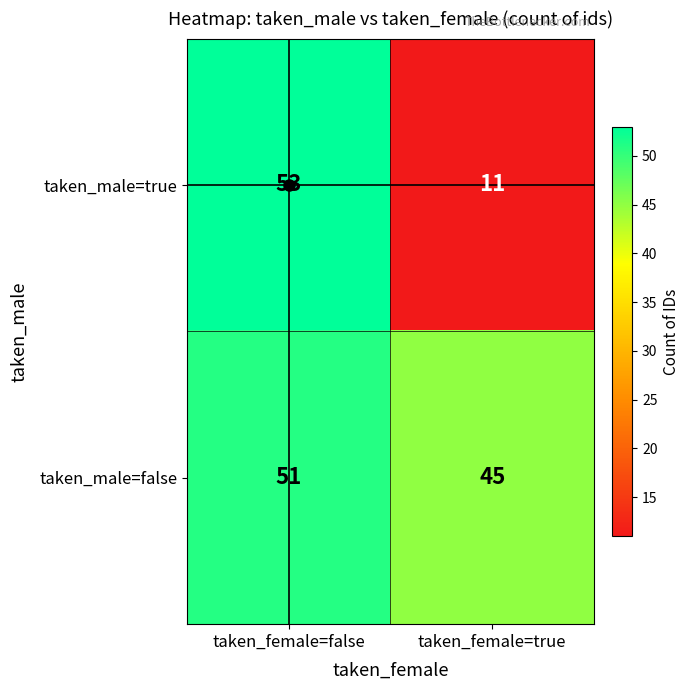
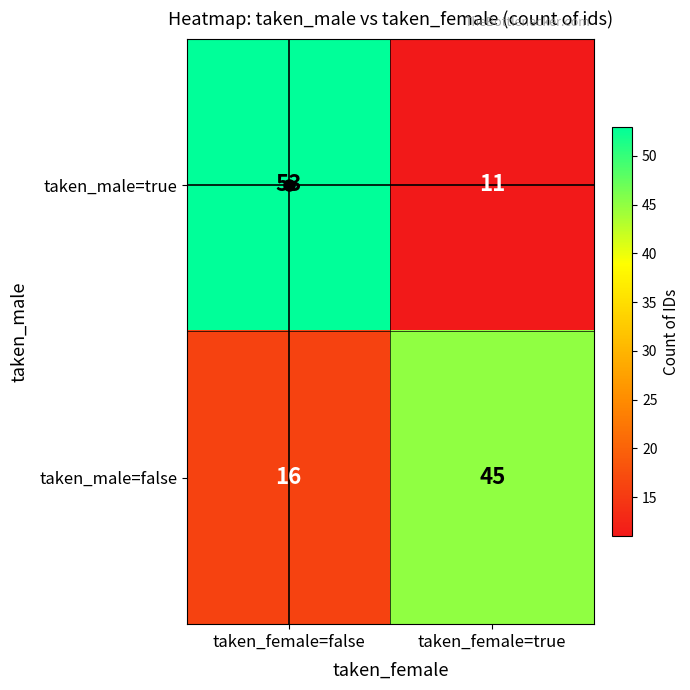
  {
    "taken_male=true": {
      "taken_female=true": 11
    },
    "taken_male=false": {
-     "taken_female=false": 51,
+     "taken_female=false": 16,
      "taken_female=true": 45
    }
  }
